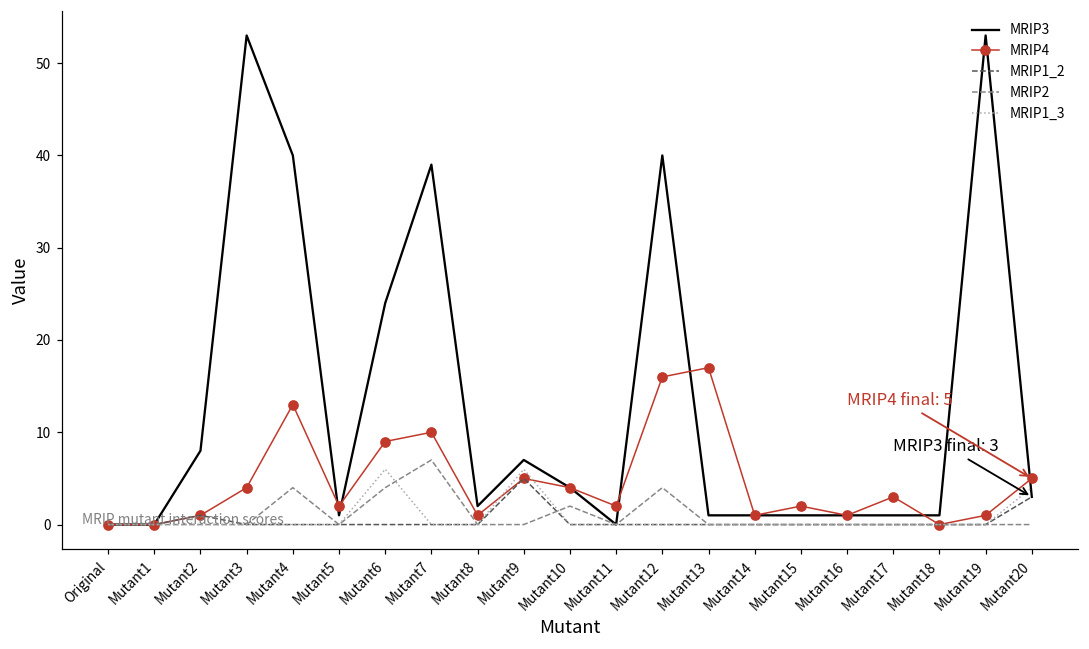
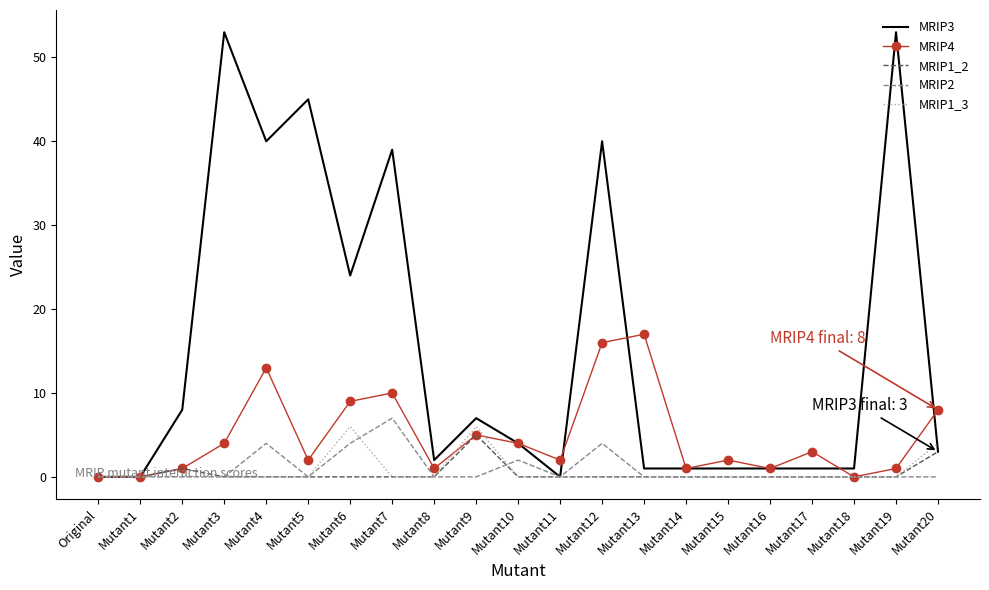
  {
    "MRIP3": {
      "Mutant2": 8,
      "Mutant3": 53,
      "Mutant4": 40,
-     "Mutant5": 1,
+     "Mutant5": 45,
      "Mutant6": 24,
      "Mutant7": 39,
      "Mutant8": 2,
      "Mutant9": 7,
      "Mutant12": 40,
      "Mutant13": 1,
      "Mutant15": 1,
      "Mutant17": 1,
      "Mutant18": 1,
      "Mutant19": 53
    },
    "MRIP4": {
-     "Mutant20": 5
+     "Mutant20": 8
    },
    "MRIP1_2": {
      "Mutant6": 0
    }
  }
